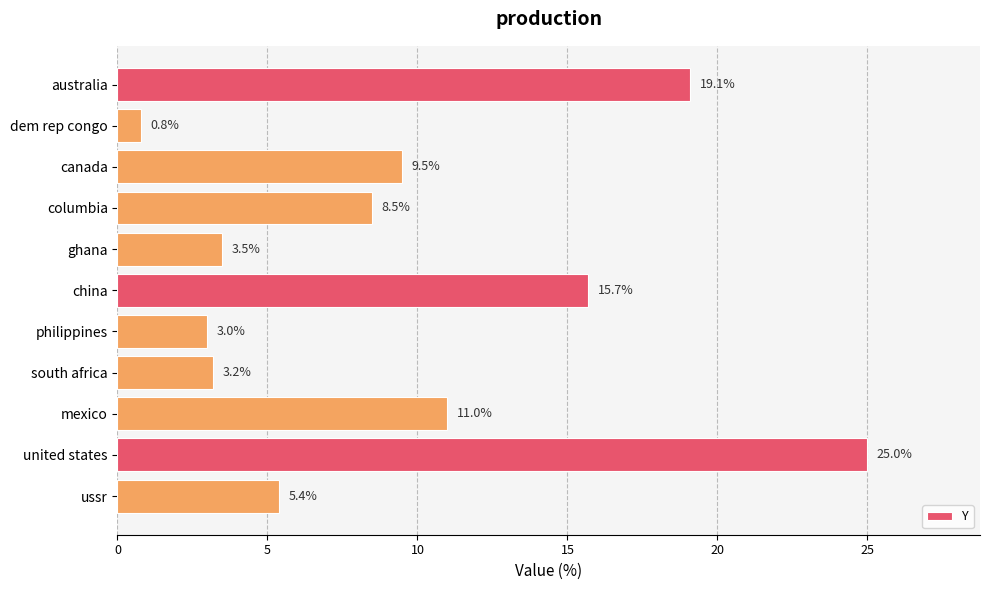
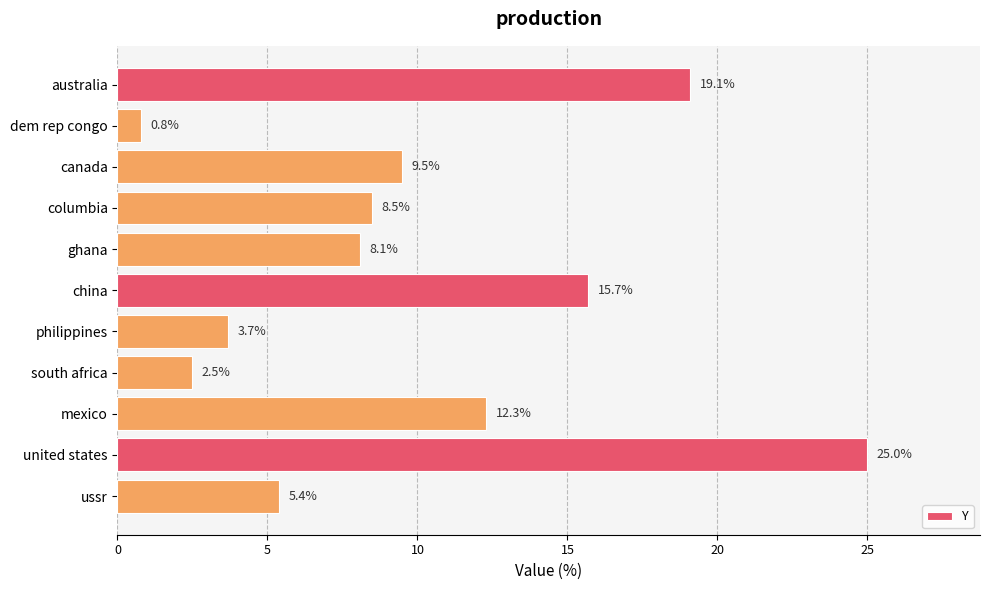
  {
    "australia": "19.1%",
    "dem rep congo": "0.8%",
    "canada": "9.5%",
    "columbia": "8.5%",
-   "ghana": "3.5%",
+   "ghana": "8.1%",
    "china": "15.7%",
-   "philippines": "3.0%",
-   "south africa": "3.2%",
-   "mexico": "11.0%",
+   "philippines": "3.7%",
+   "south africa": "2.5%",
+   "mexico": "12.3%",
    "united states": "25.0%",
    "ussr": "5.4%"
  }
